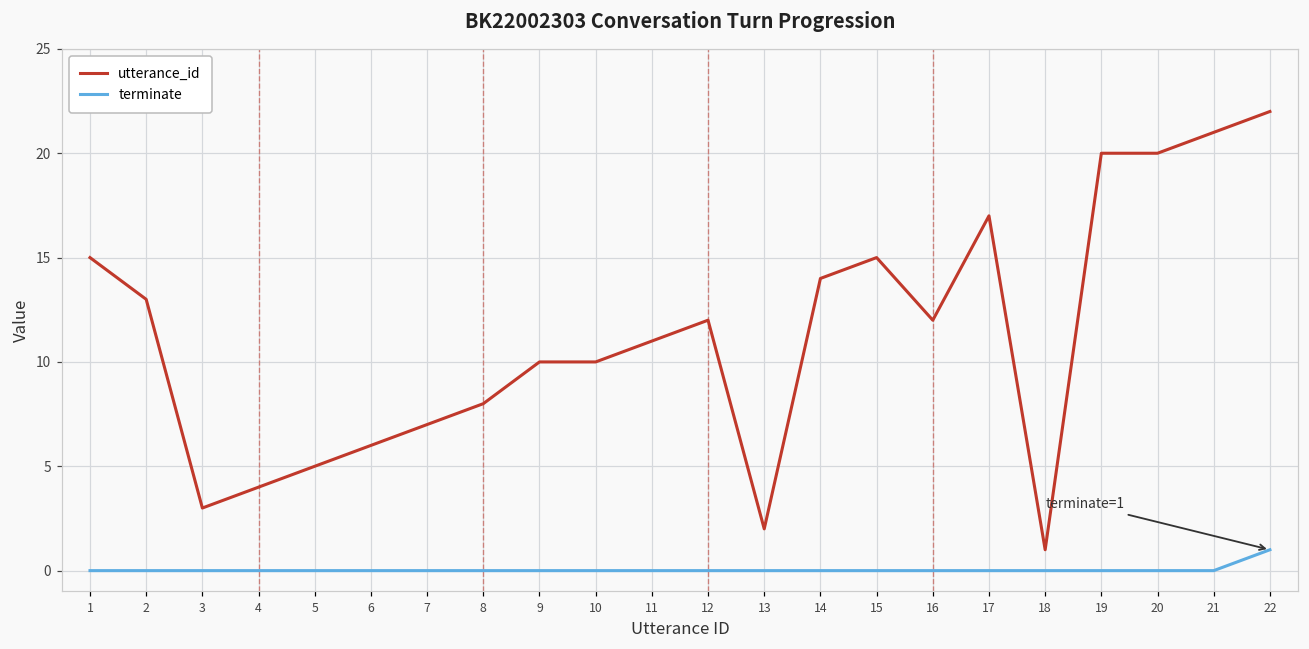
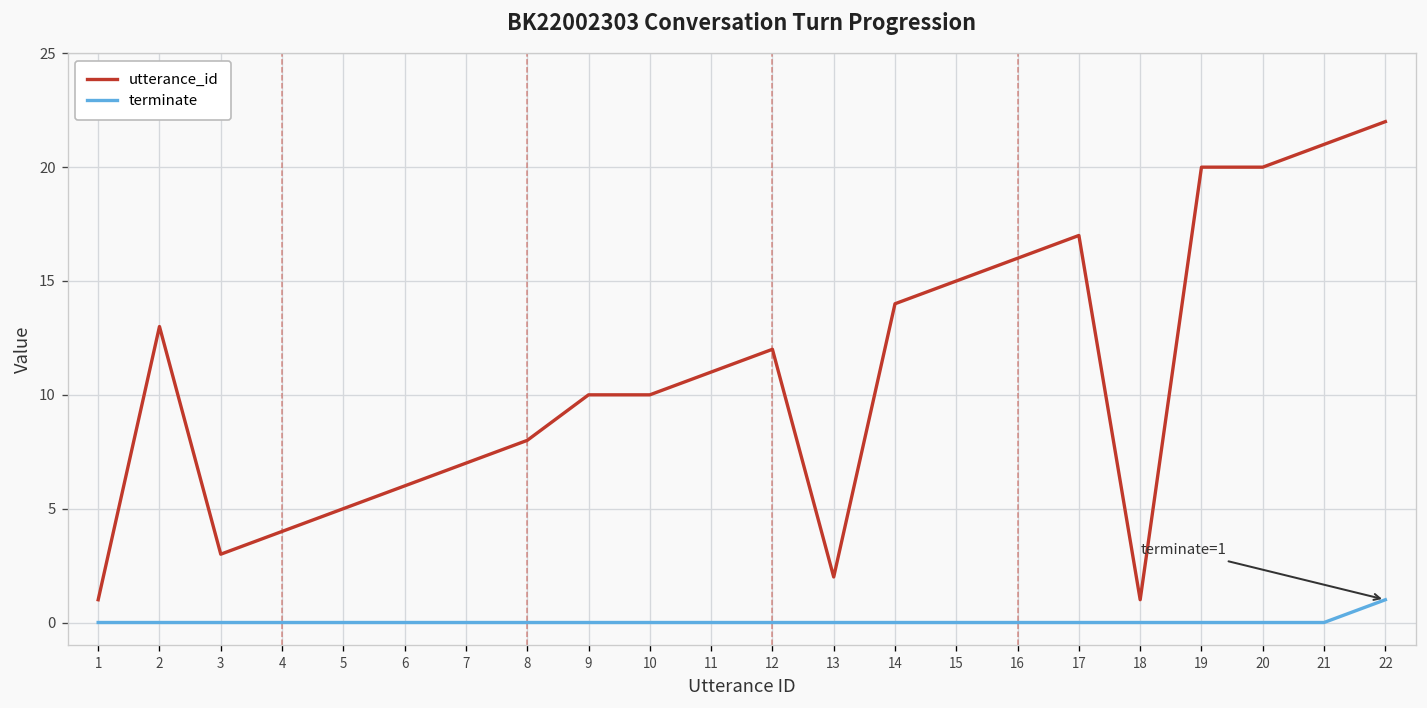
  {
    "utterance_id": {
-     "1": 15,
+     "1": 1,
      "2": 13,
      "3": 3,
      "4": 4,
      "5": 5,
      "6": 6,
      "7": 7,
      "8": 8,
      "9": 10,
      "10": 10,
      "11": 11,
      "12": 12,
      "13": 2,
      "14": 14,
      "15": 15,
-     "16": 12,
+     "16": 16,
      "17": 17,
      "19": 20,
      "20": 20,
      "21": 21,
      "22": 22
    },
    "terminate": {
      "1": 0,
      "2": 0,
      "3": 0,
      "4": 0,
      "5": 0,
      "6": 0,
      "7": 0,
      "8": 0,
      "9": 0,
      "10": 0,
      "11": 0,
      "12": 0,
      "13": 0,
      "14": 0,
      "15": 0,
      "16": 0,
      "17": 0,
      "18": 0,
      "19": 0,
      "20": 0,
      "21": 0,
      "22": 1
    }
  }
